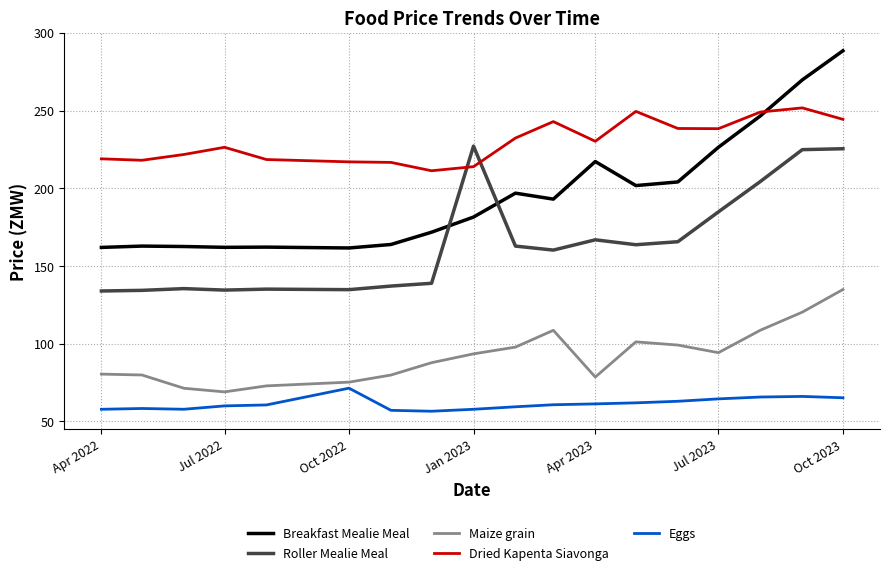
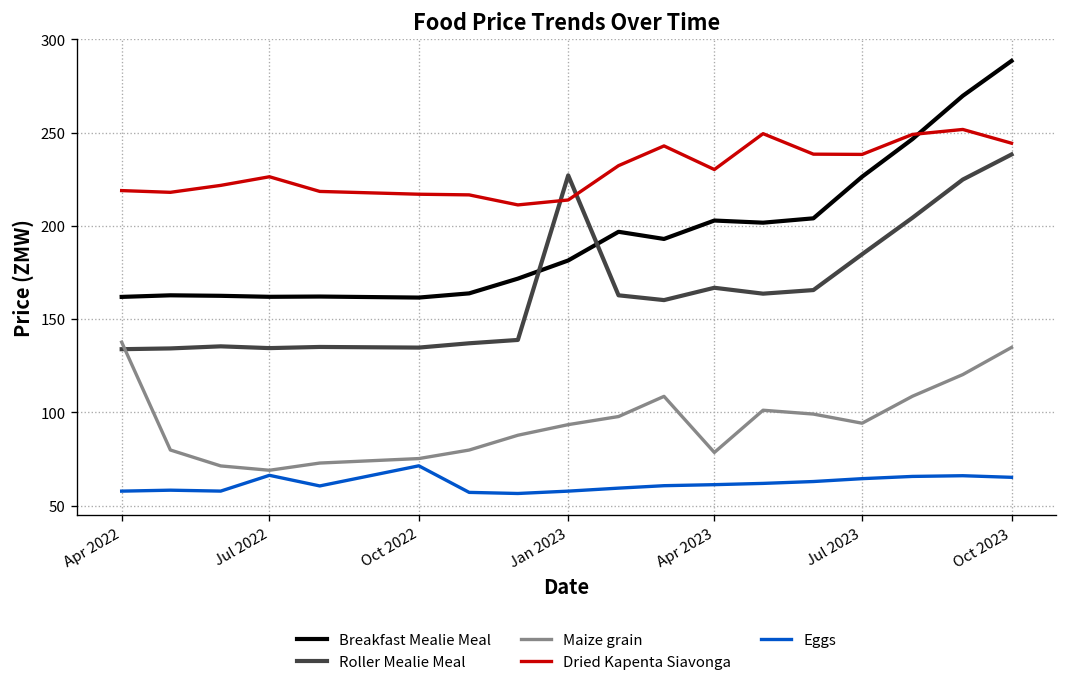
  {
    "Breakfast Mealie Meal": {
      "Apr 2022": 162,
      "Jul 2022": 162,
      "Oct 2022": 162,
      "Jan 2023": 181,
-     "Apr 2023": 217,
+     "Apr 2023": 203,
      "Jul 2023": 226,
      "Oct 2023": 288
    },
    "Roller Mealie Meal": {
      "Apr 2022": 134,
      "Jul 2022": 134,
      "Oct 2022": 135,
      "Jan 2023": 227,
      "Apr 2023": 167,
      "Jul 2023": 185,
-     "Oct 2023": 225
+     "Oct 2023": 238
    },
    "Maize grain": {
-     "Apr 2022": 80,
+     "Apr 2022": 138,
      "Jul 2022": 69,
      "Oct 2022": 75,
      "Jan 2023": 93,
      "Apr 2023": 79,
      "Jul 2023": 94,
      "Oct 2023": 135
    },
    "Dried Kapenta Siavonga": {
      "Apr 2022": 219,
      "Jul 2022": 226,
      "Oct 2022": 217,
      "Jan 2023": 214,
      "Apr 2023": 230,
      "Jul 2023": 238,
      "Oct 2023": 244
    },
    "Eggs": {
      "Apr 2022": 58,
-     "Jul 2022": 60,
+     "Jul 2022": 66,
      "Oct 2022": 71,
      "Jan 2023": 58,
      "Apr 2023": 61,
      "Jul 2023": 64,
      "Oct 2023": 65
    }
  }
